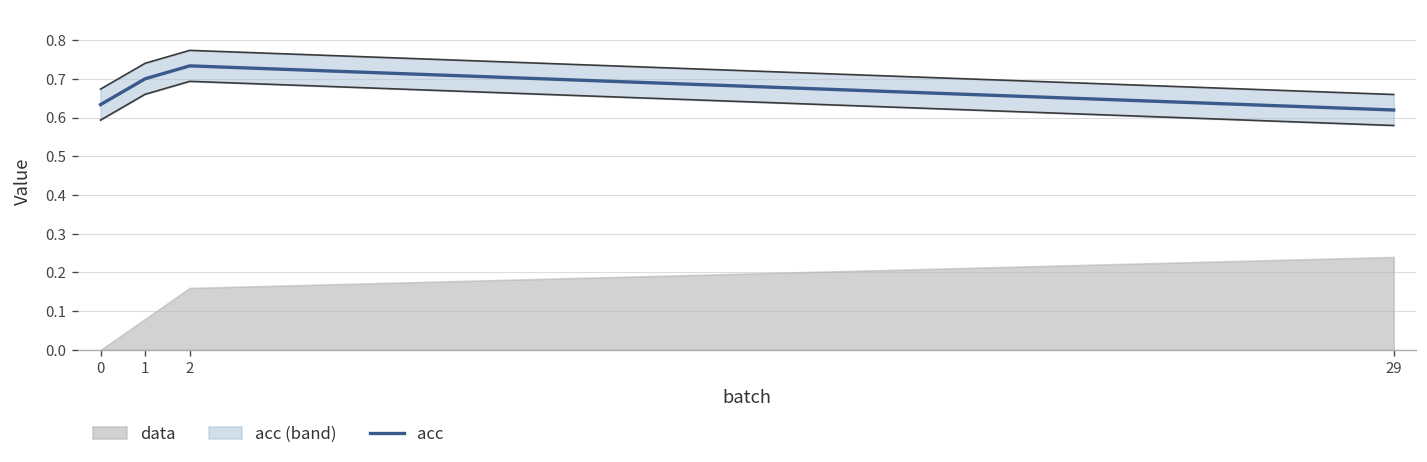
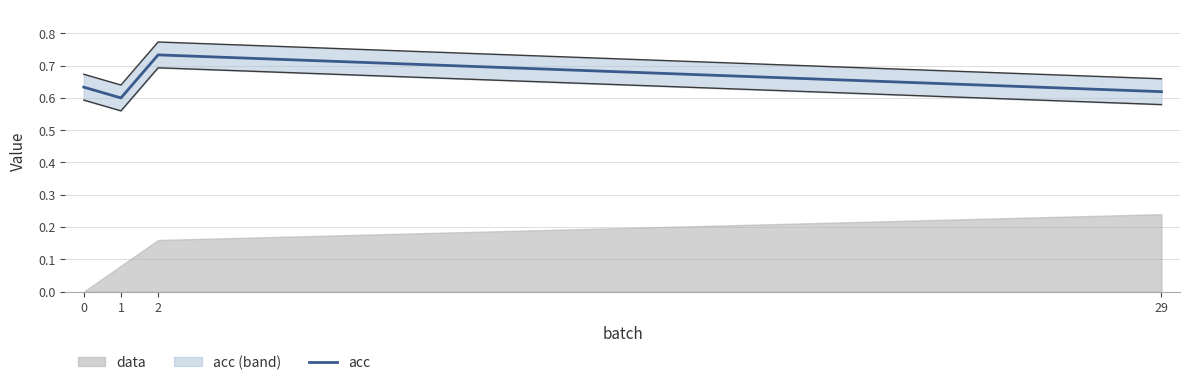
  {
    "acc": {
      "0": 0.63,
-     "1": 0.7,
+     "1": 0.6,
      "2": 0.73,
      "29": 0.62
    }
  }
